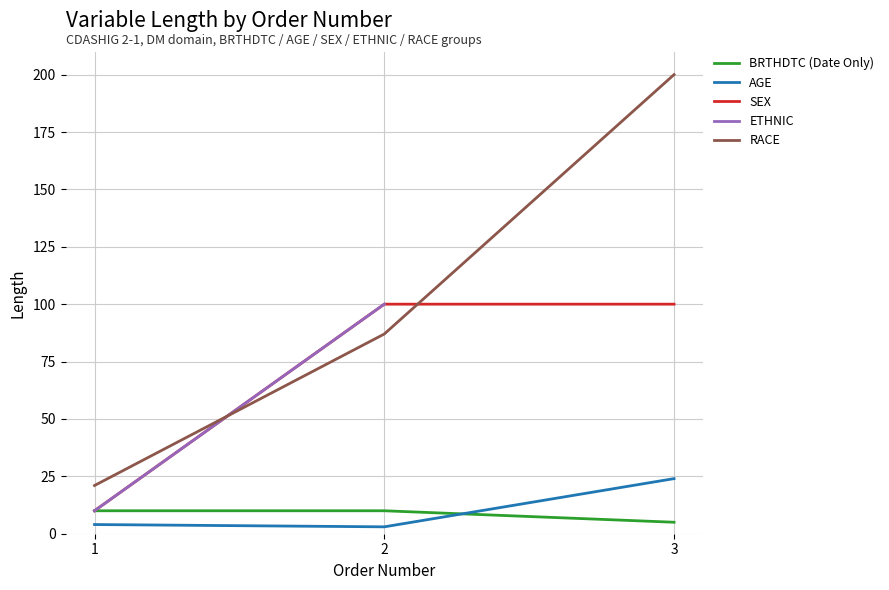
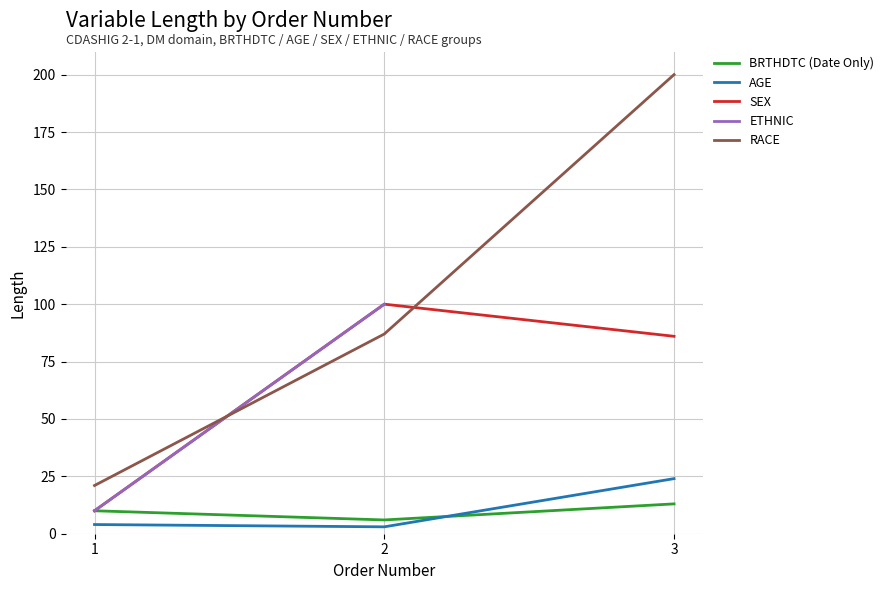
  {
    "BRTHDTC (Date Only)": {
-     "2": 10,
-     "3": 5
+     "2": 6,
+     "3": 13
    },
    "AGE": {
      "1": 4,
      "2": 3,
      "3": 24
    },
    "SEX": {
-     "3": 100
+     "3": 86
    },
    "RACE": {
      "1": 21,
      "2": 87,
      "3": 200
    }
  }
